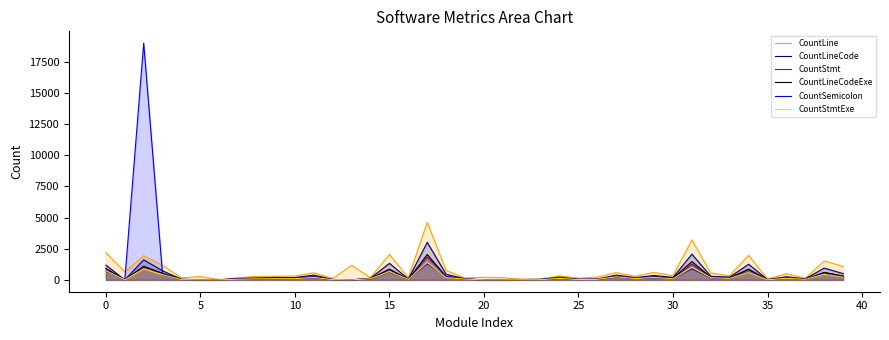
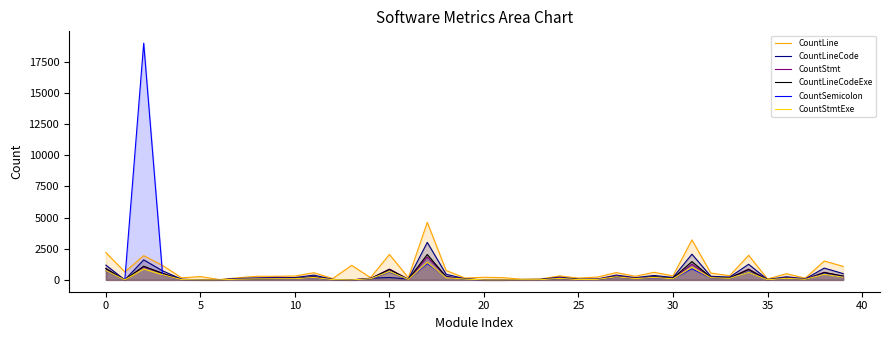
  {
    "CountLineCode": {
      "0": 1200,
-     "15": 1300
+     "15": 200
    }
  }
